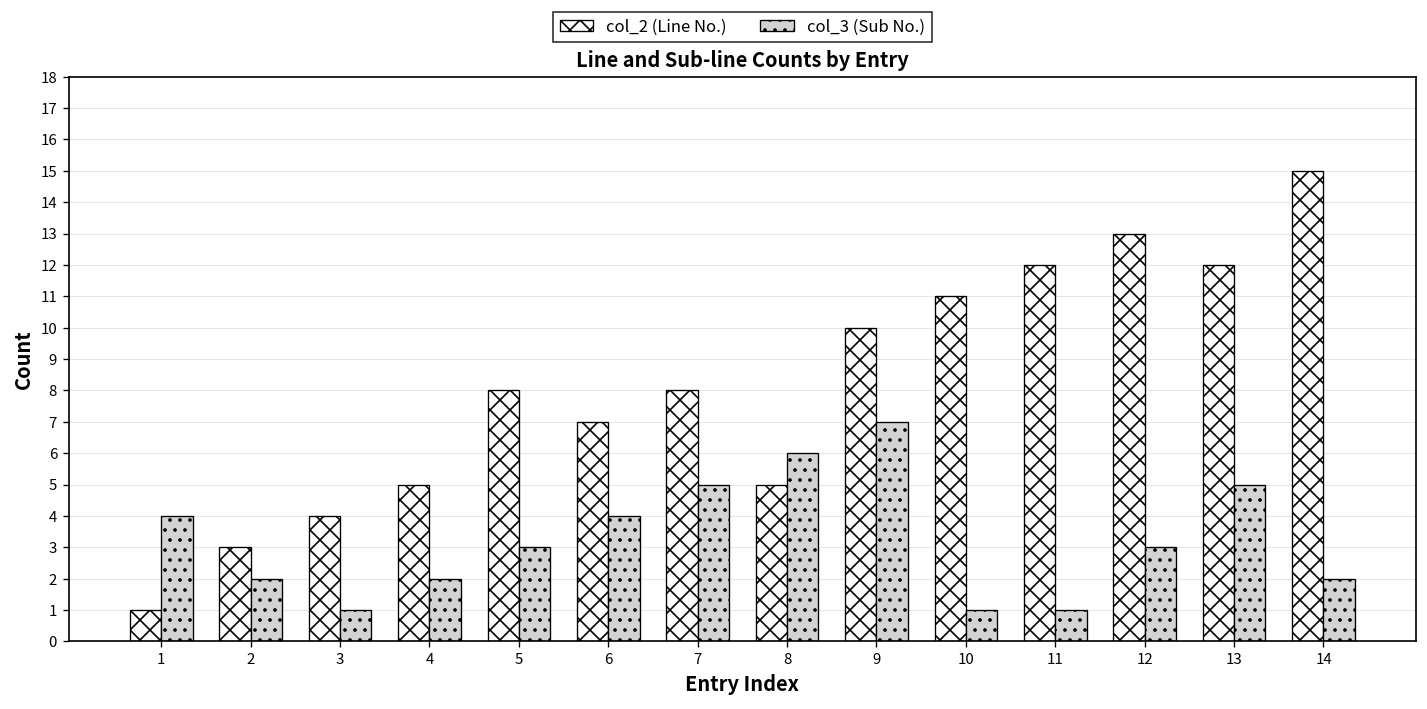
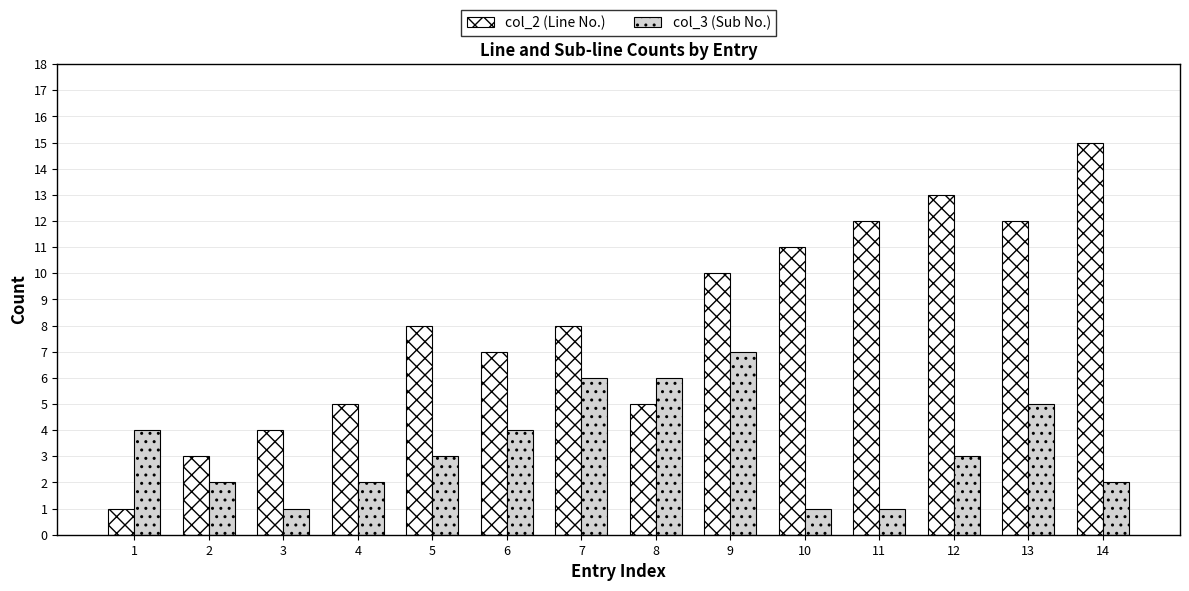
  {
    "col_2 (Line No.)": {
      "1": 1,
      "2": 3,
      "3": 4,
      "4": 5,
      "5": 8,
      "6": 7,
      "7": 8,
      "8": 5,
      "9": 10,
      "10": 11,
      "11": 12,
      "12": 13,
      "13": 12,
      "14": 15
    },
    "col_3 (Sub No.)": {
      "1": 4,
      "2": 2,
      "3": 1,
      "4": 2,
      "5": 3,
      "6": 4,
-     "7": 5,
+     "7": 6,
      "8": 6,
      "9": 7,
      "10": 1,
      "11": 1,
      "12": 3,
      "13": 5,
      "14": 2
    }
  }
